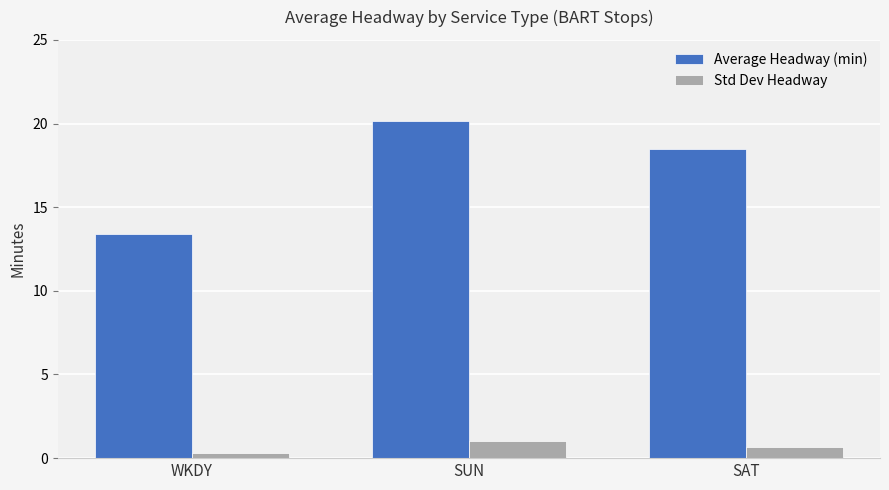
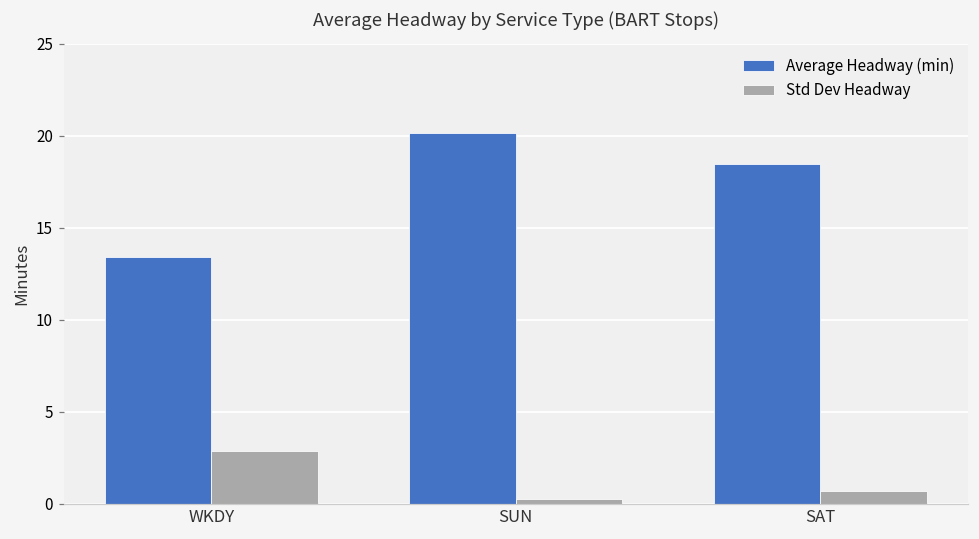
  {
    "Average Headway (min)": {
      "WKDY": 13.4,
      "SUN": 20.2,
      "SAT": 18.5
    },
    "Std Dev Headway": {
-     "WKDY": 0.3,
-     "SUN": 1.0,
+     "WKDY": 2.9,
+     "SUN": 0.3,
      "SAT": 0.7
    }
  }
